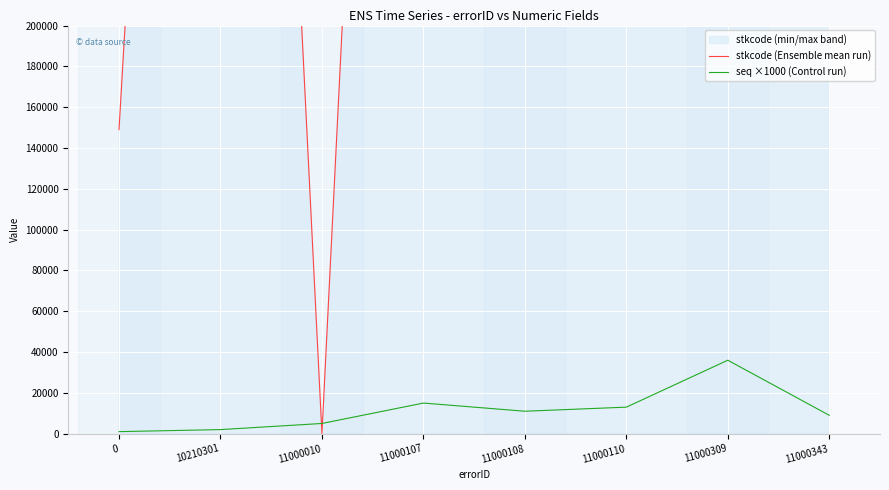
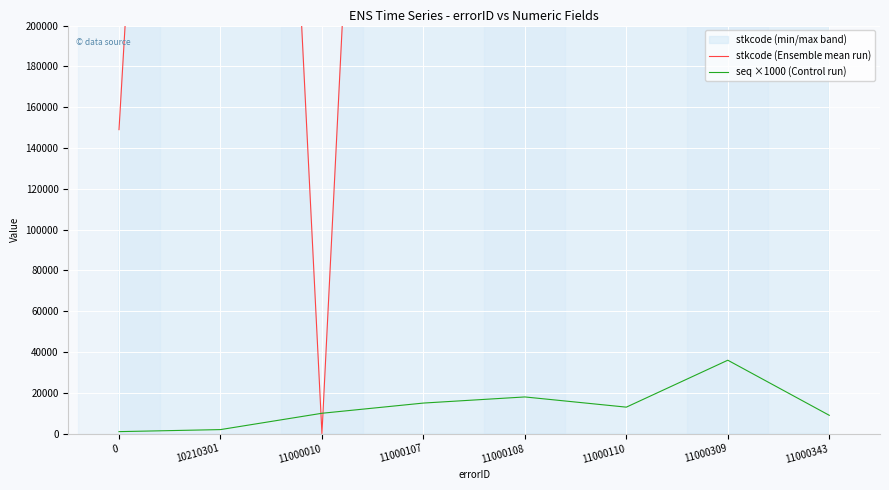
  {
    "stkcode (min/max band)": {
      "0": 149000,
      "11000010": 0
    },
    "seq ×1000 (Control run)": {
      "0": 1000,
      "10210301": 2000,
-     "11000010": 5000,
+     "11000010": 10000,
      "11000107": 15000,
-     "11000108": 11000,
+     "11000108": 18000,
      "11000110": 13000,
      "11000309": 36000,
      "11000343": 9000
    }
  }
